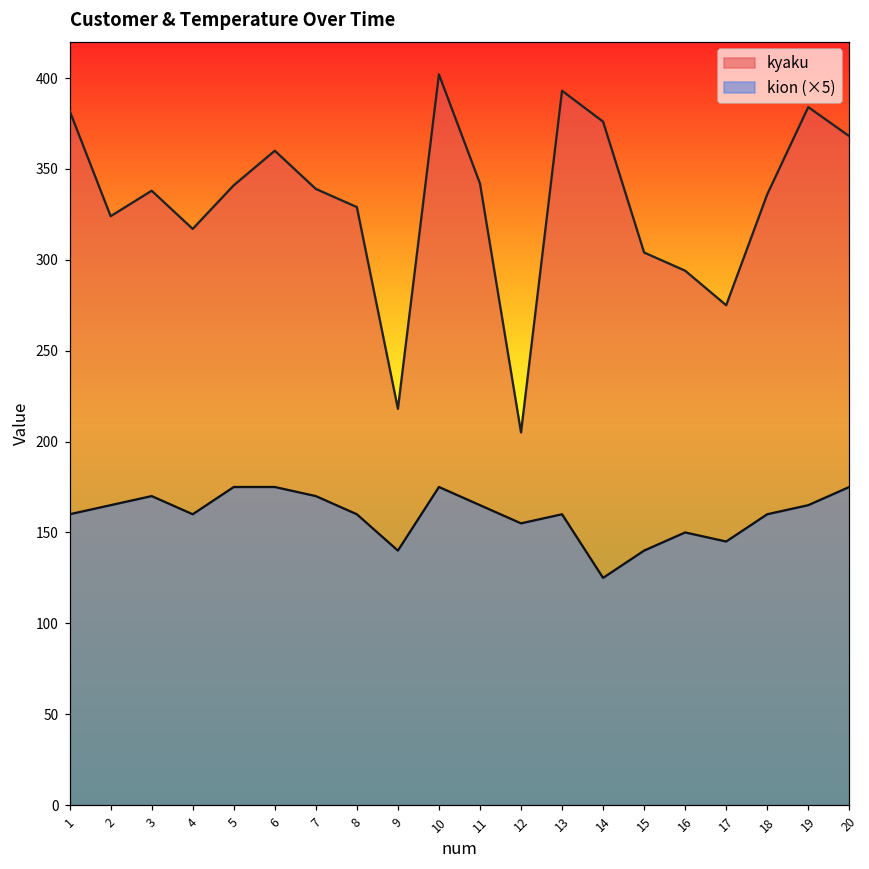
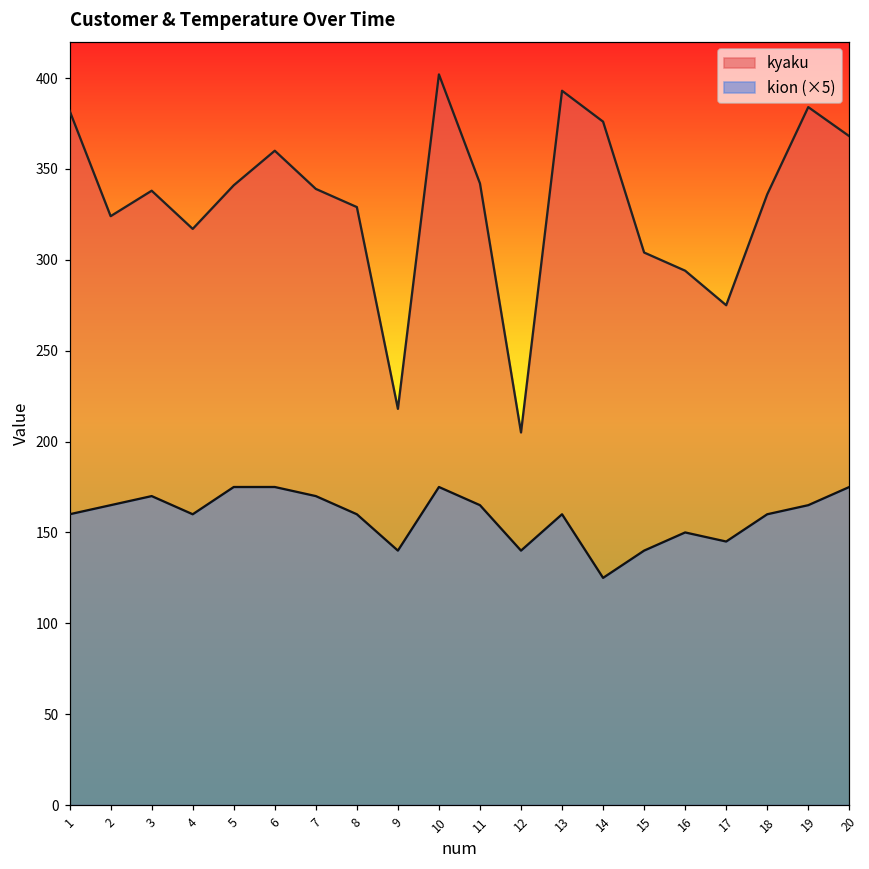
  {
    "kyaku": {
      "1": 382,
      "2": 324,
      "3": 338,
      "4": 317,
      "5": 341,
      "6": 360,
      "7": 339,
      "8": 329,
      "9": 218,
      "10": 402,
      "11": 342,
      "12": 205,
      "13": 393,
      "14": 376,
      "15": 304,
      "16": 294,
      "17": 275,
      "18": 336,
      "19": 384,
      "20": 368
    },
    "kion (×5)": {
      "1": 160,
      "2": 165,
      "3": 170,
      "4": 160,
      "5": 175,
      "6": 175,
      "7": 170,
      "8": 160,
      "9": 140,
      "10": 175,
      "11": 165,
-     "12": 155,
+     "12": 140,
      "13": 160,
      "14": 125,
      "15": 140,
      "16": 150,
      "17": 145,
      "18": 160,
      "19": 165,
      "20": 175
    }
  }
